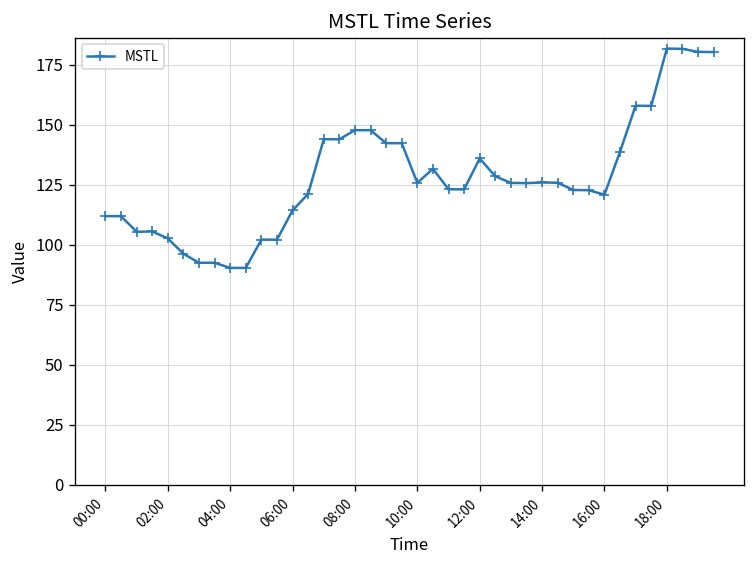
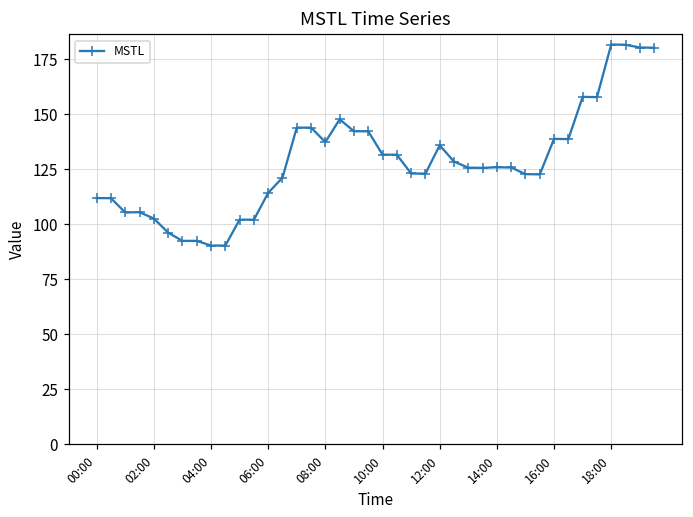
  {
    "00:00": 112,
    "02:00": 103,
    "04:00": 90,
    "06:00": 114,
-   "08:00": 148,
-   "10:00": 126,
+   "08:00": 137,
+   "10:00": 132,
    "12:00": 136,
    "14:00": 126,
-   "16:00": 121,
+   "16:00": 139,
    "18:00": 182
  }
